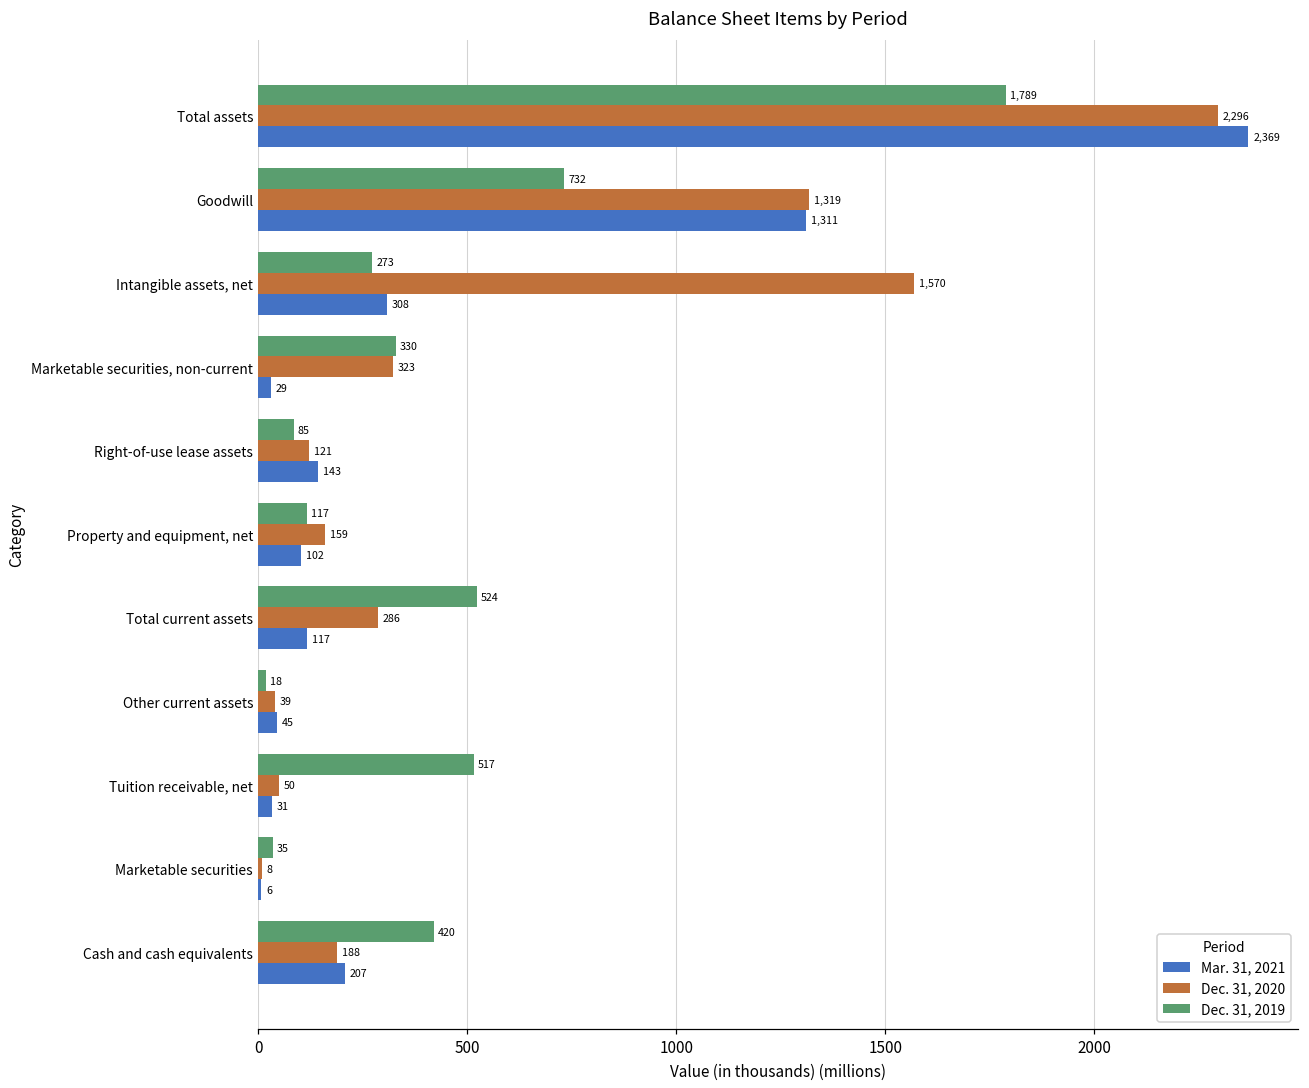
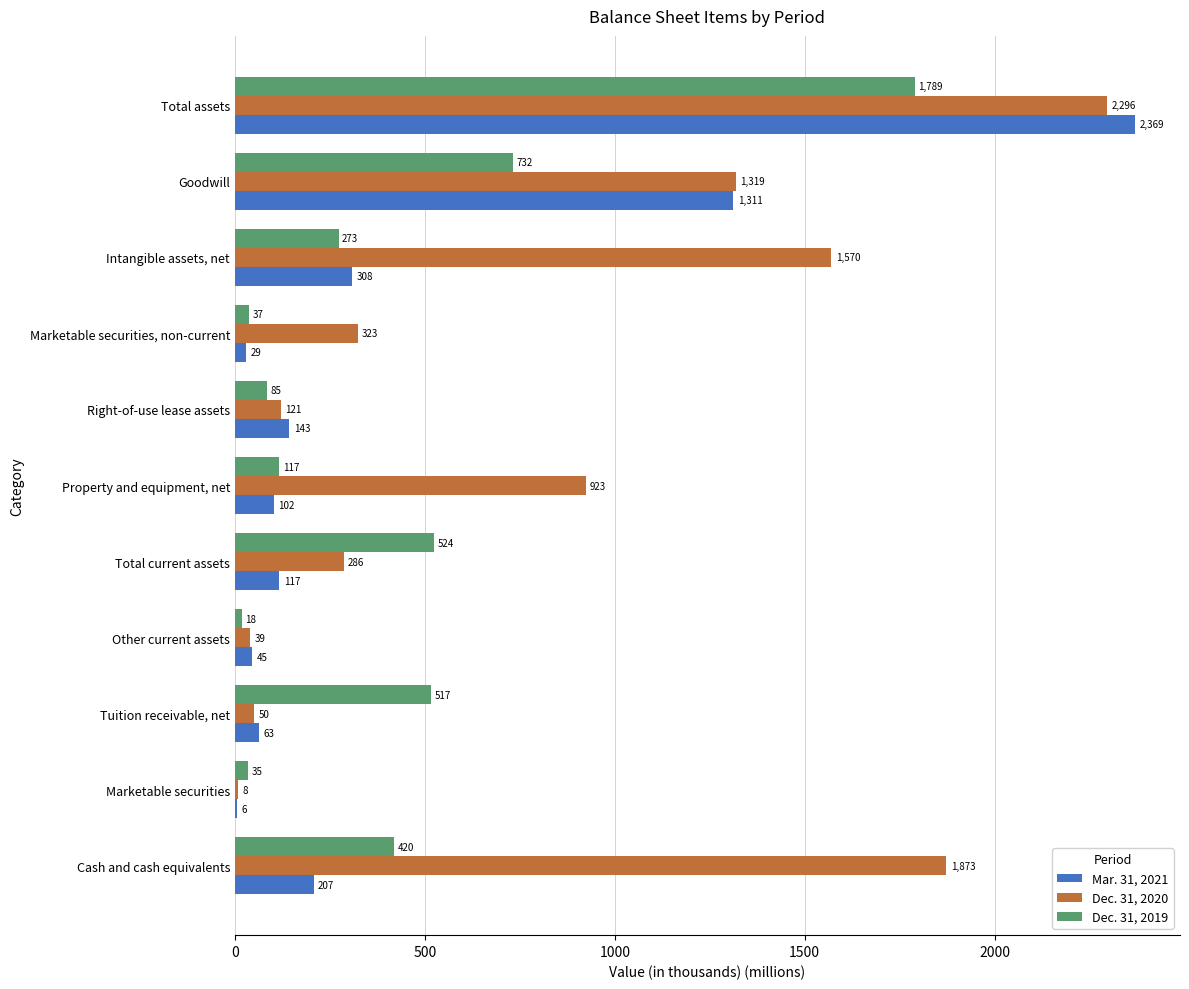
  {
    "Mar. 31, 2021": {
      "Total assets": "2,369",
      "Goodwill": "1,311",
      "Intangible assets, net": "308",
      "Marketable securities, non-current": "29",
      "Right-of-use lease assets": "143",
      "Property and equipment, net": "102",
      "Total current assets": "117",
      "Other current assets": "45",
-     "Tuition receivable, net": "31",
+     "Tuition receivable, net": "63",
      "Marketable securities": "6",
      "Cash and cash equivalents": "207"
    },
    "Dec. 31, 2020": {
      "Total assets": "2,296",
      "Goodwill": "1,319",
      "Intangible assets, net": "1,570",
      "Marketable securities, non-current": "323",
      "Right-of-use lease assets": "121",
-     "Property and equipment, net": "159",
+     "Property and equipment, net": "923",
      "Total current assets": "286",
      "Other current assets": "39",
      "Tuition receivable, net": "50",
      "Marketable securities": "8",
-     "Cash and cash equivalents": "188"
+     "Cash and cash equivalents": "1,873"
    },
    "Dec. 31, 2019": {
      "Total assets": "1,789",
      "Goodwill": "732",
      "Intangible assets, net": "273",
-     "Marketable securities, non-current": "330",
+     "Marketable securities, non-current": "37",
      "Right-of-use lease assets": "85",
      "Property and equipment, net": "117",
      "Total current assets": "524",
      "Other current assets": "18",
      "Tuition receivable, net": "517",
      "Marketable securities": "35",
      "Cash and cash equivalents": "420"
    }
  }
